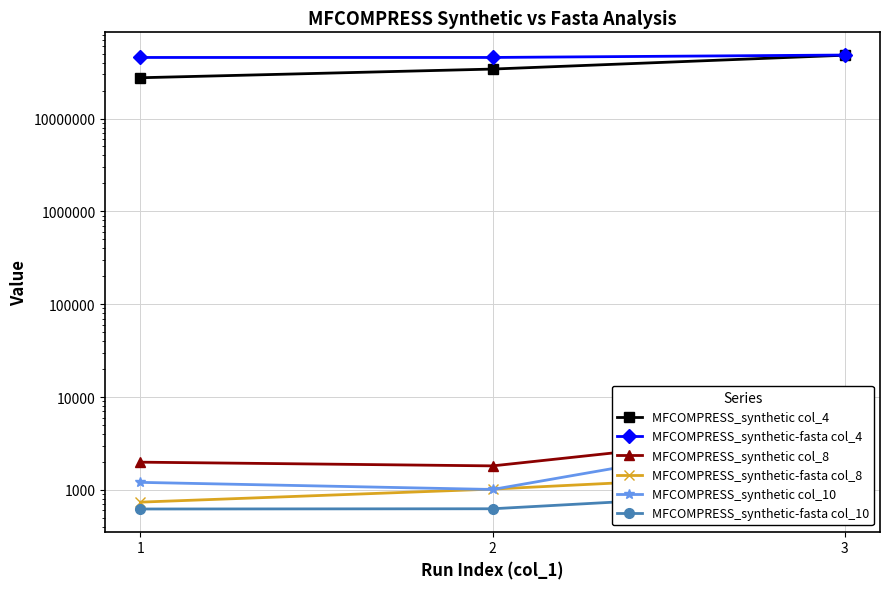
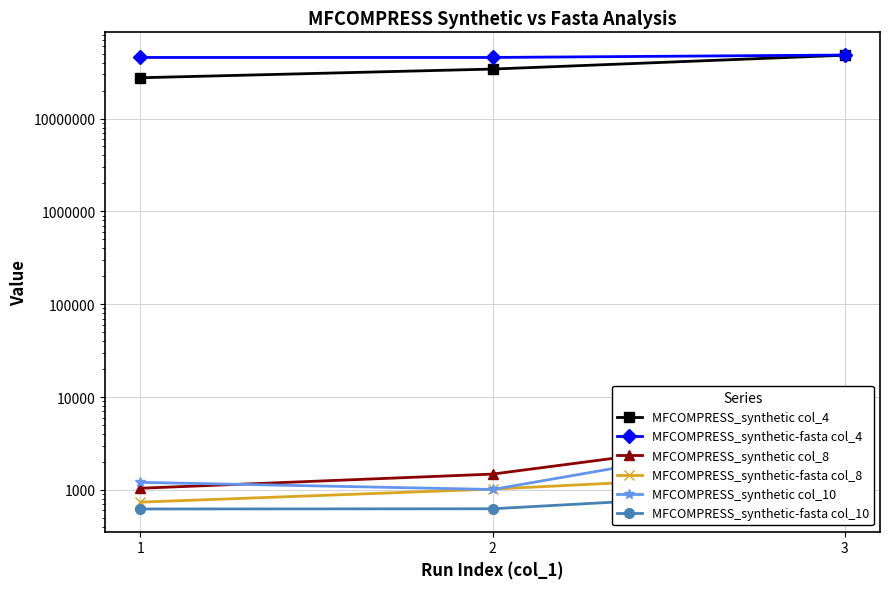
  {
    "MFCOMPRESS_synthetic col_4": {
      "1": 27000000,
      "2": 34000000
    },
    "MFCOMPRESS_synthetic-fasta col_4": {
      "1": 50000000,
      "2": 50000000
    },
    "MFCOMPRESS_synthetic col_8": {
-     "1": 2000,
-     "2": 1800
+     "1": 1000,
+     "2": 1500
    },
    "MFCOMPRESS_synthetic-fasta col_8": {
      "1": 700
    },
    "MFCOMPRESS_synthetic col_10": {
      "1": 1200
    },
    "MFCOMPRESS_synthetic-fasta col_10": {
      "1": 600,
      "2": 600
    }
  }
